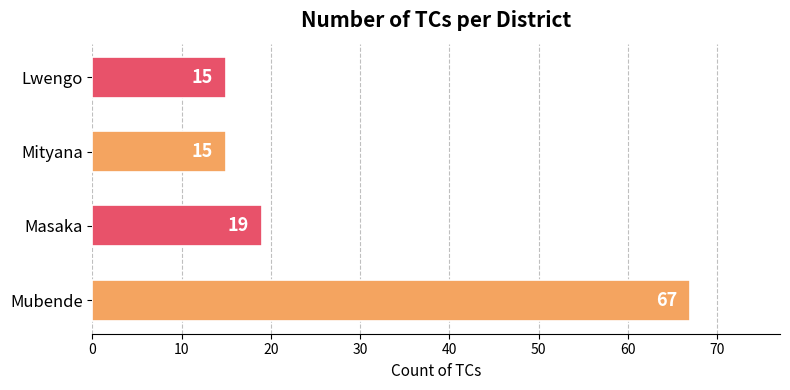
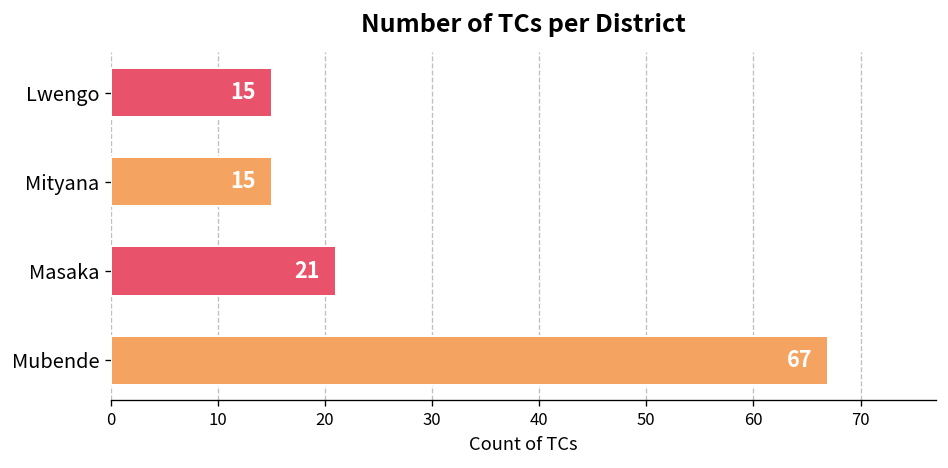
  {
    "Lwengo": 15,
    "Mityana": 15,
-   "Masaka": 19,
+   "Masaka": 21,
    "Mubende": 67
  }
